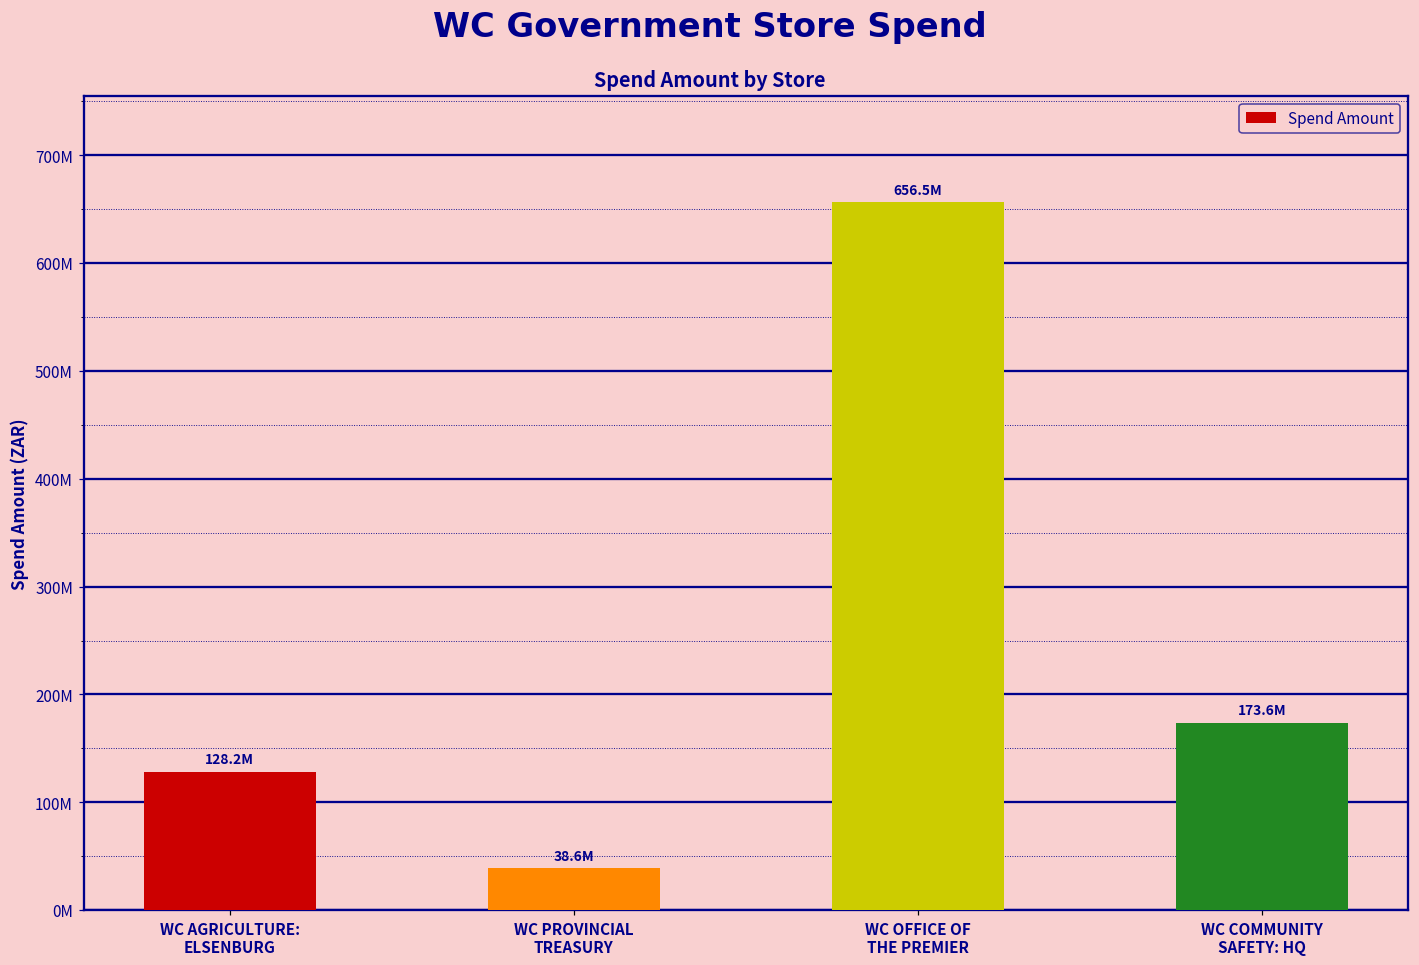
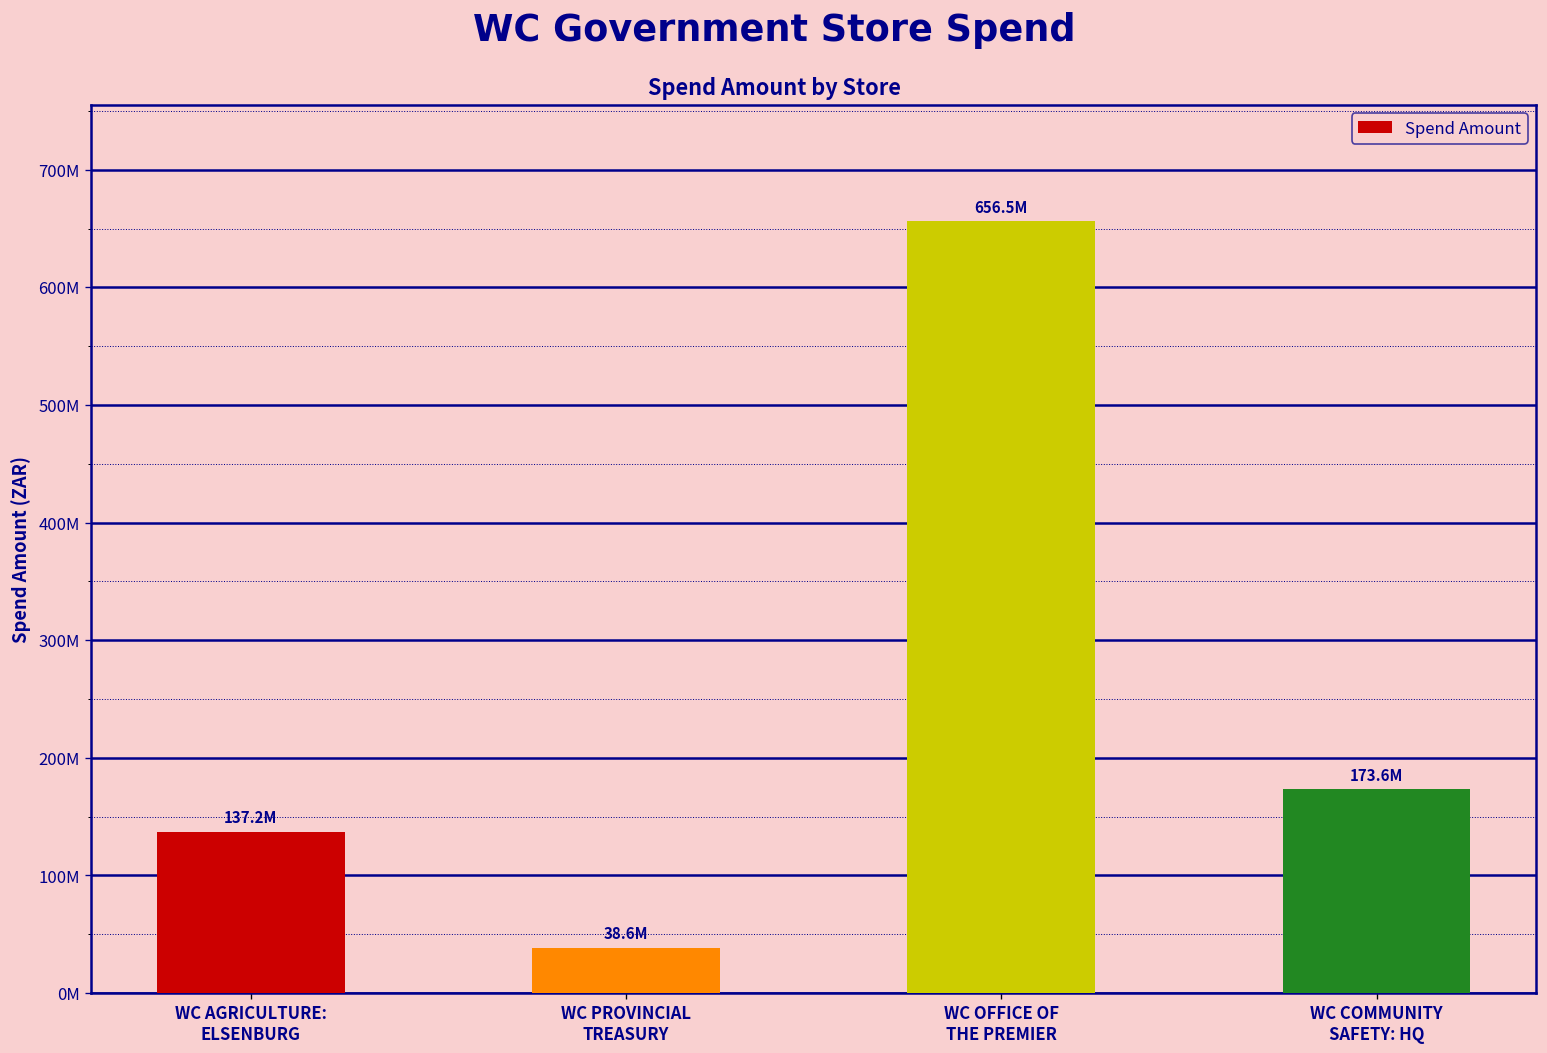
  {
-   "WC AGRICULTURE: ELSENBURG": "128.2M",
+   "WC AGRICULTURE: ELSENBURG": "137.2M",
    "WC PROVINCIAL TREASURY": "38.6M",
    "WC OFFICE OF THE PREMIER": "656.5M",
    "WC COMMUNITY SAFETY: HQ": "173.6M"
  }
